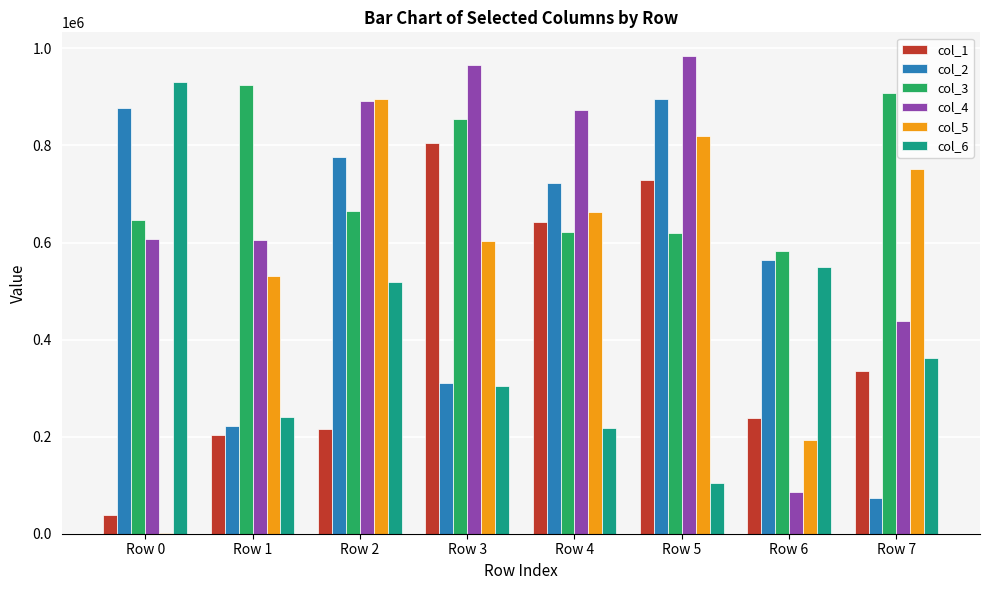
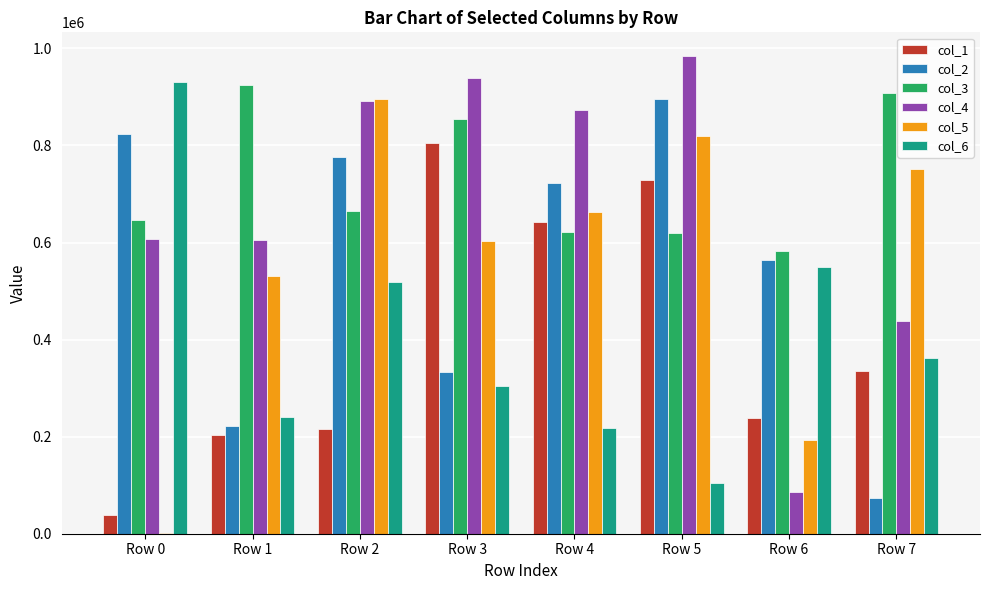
  {
    "col_1": {
      "Row 0": 40000,
      "Row 1": 200000,
      "Row 2": 220000,
      "Row 3": 800000,
      "Row 4": 640000,
      "Row 5": 730000,
      "Row 6": 240000,
      "Row 7": 340000
    },
    "col_2": {
-     "Row 0": 880000,
+     "Row 0": 820000,
      "Row 1": 220000,
      "Row 2": 780000,
-     "Row 3": 310000,
+     "Row 3": 330000,
      "Row 4": 720000,
      "Row 5": 900000,
      "Row 6": 560000,
      "Row 7": 70000
    },
    "col_4": {
      "Row 0": 610000,
      "Row 1": 610000,
      "Row 2": 890000,
-     "Row 3": 970000,
+     "Row 3": 940000,
      "Row 4": 870000,
      "Row 5": 980000,
      "Row 6": 90000,
      "Row 7": 440000
    },
    "col_5": {
      "Row 1": 530000,
      "Row 2": 900000,
      "Row 3": 600000,
      "Row 4": 660000,
      "Row 5": 820000,
      "Row 6": 190000,
      "Row 7": 750000
    }
  }
